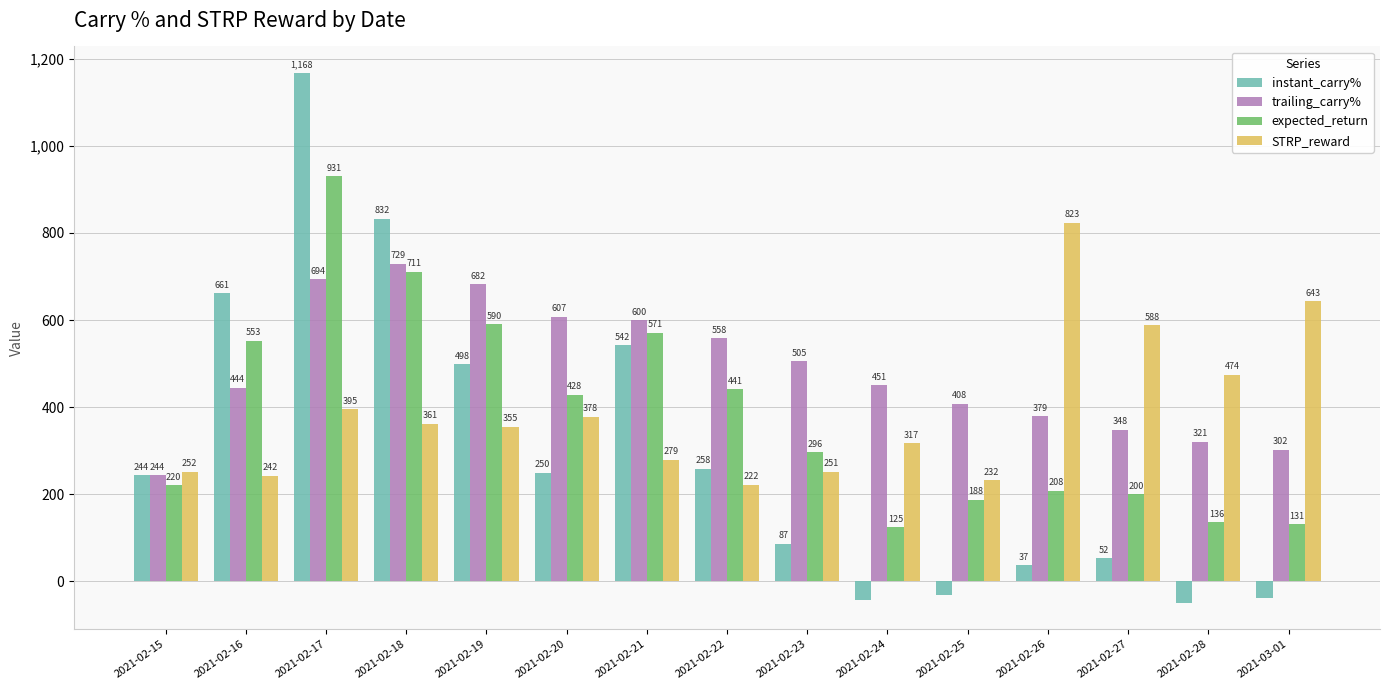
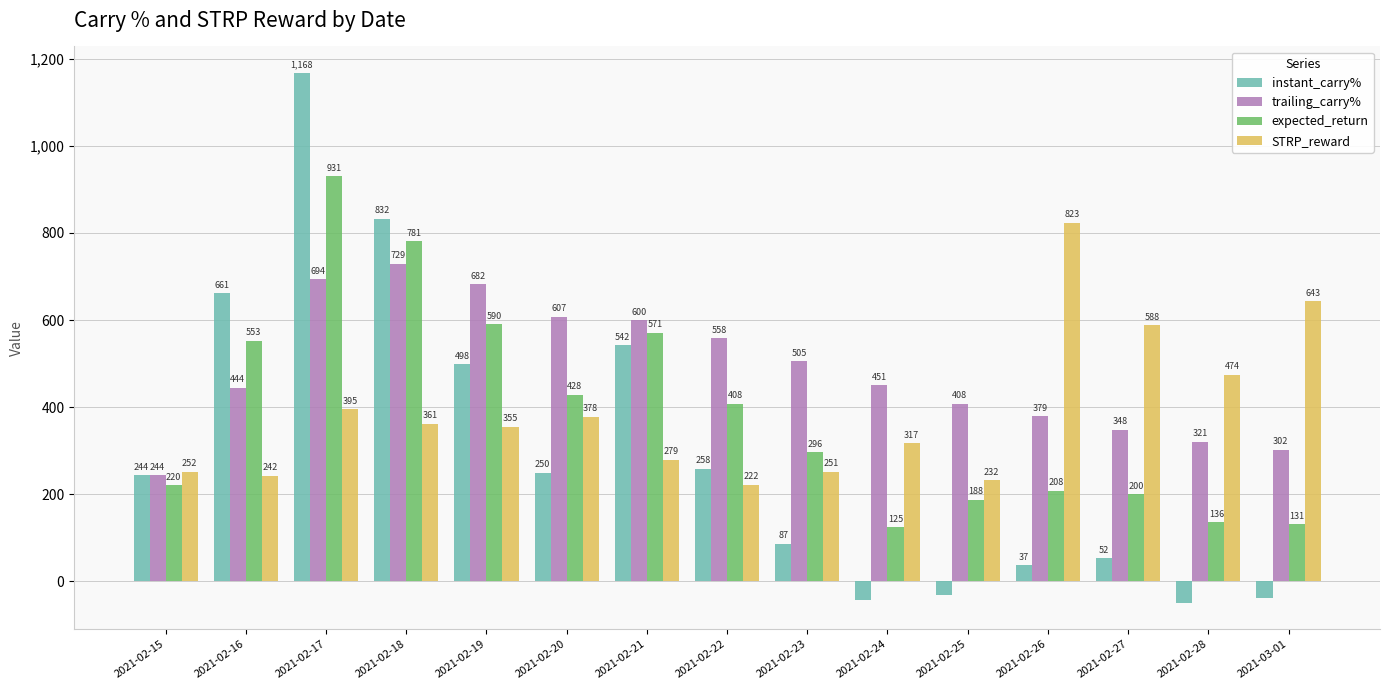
  {
    "instant_carry%": {
      "2021-02-15": "244",
      "2021-02-16": "661",
      "2021-02-17": "1,168",
      "2021-02-18": "832",
      "2021-02-19": "498",
      "2021-02-20": "250",
      "2021-02-21": "542",
      "2021-02-22": "258",
      "2021-02-23": "87",
      "2021-02-26": "37",
      "2021-02-27": "52"
    },
    "trailing_carry%": {
      "2021-02-15": "244",
      "2021-02-16": "444",
      "2021-02-17": "694",
      "2021-02-18": "729",
      "2021-02-19": "682",
      "2021-02-20": "607",
      "2021-02-21": "600",
      "2021-02-22": "558",
      "2021-02-23": "505",
      "2021-02-24": "451",
      "2021-02-25": "408",
      "2021-02-26": "379",
      "2021-02-27": "348",
      "2021-02-28": "321",
      "2021-03-01": "302"
    },
    "expected_return": {
      "2021-02-15": "220",
      "2021-02-16": "553",
      "2021-02-17": "931",
-     "2021-02-18": "711",
+     "2021-02-18": "781",
      "2021-02-19": "590",
      "2021-02-20": "428",
      "2021-02-21": "571",
-     "2021-02-22": "441",
+     "2021-02-22": "408",
      "2021-02-23": "296",
      "2021-02-24": "125",
      "2021-02-25": "188",
      "2021-02-26": "208",
      "2021-02-27": "200",
      "2021-02-28": "136",
      "2021-03-01": "131"
    },
    "STRP_reward": {
      "2021-02-15": "252",
      "2021-02-16": "242",
      "2021-02-17": "395",
      "2021-02-18": "361",
      "2021-02-19": "355",
      "2021-02-20": "378",
      "2021-02-21": "279",
      "2021-02-22": "222",
      "2021-02-23": "251",
      "2021-02-24": "317",
      "2021-02-25": "232",
      "2021-02-26": "823",
      "2021-02-27": "588",
      "2021-02-28": "474",
      "2021-03-01": "643"
    }
  }
